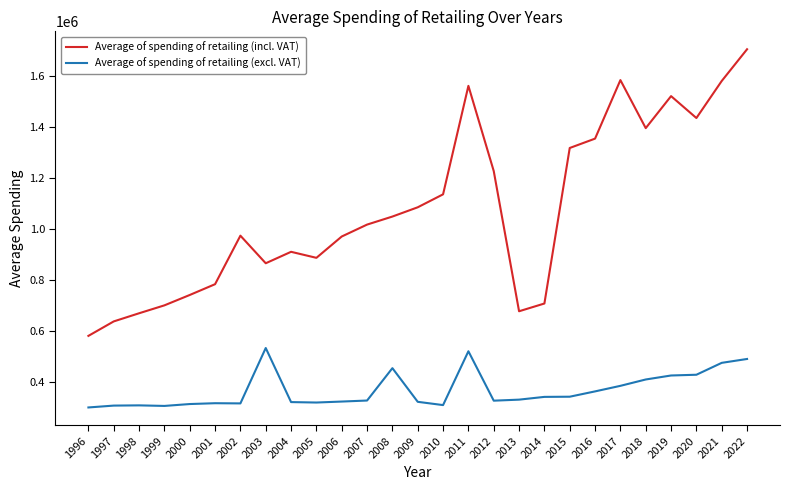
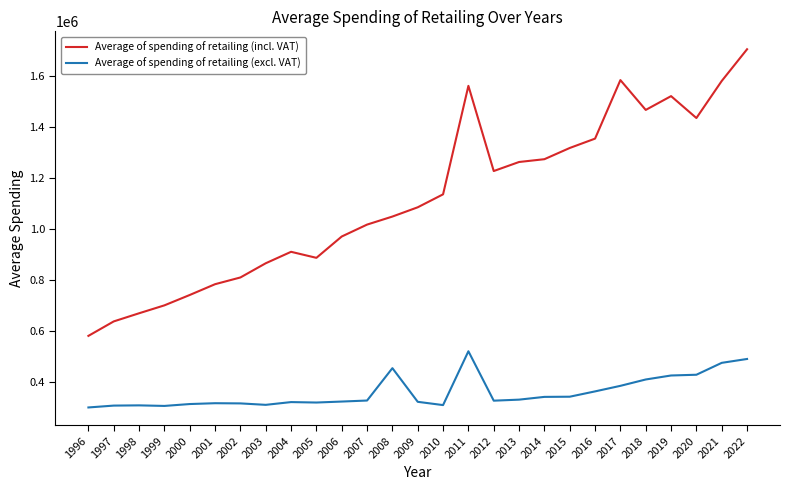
  {
    "Average of spending of retailing (incl. VAT)": {
      "1996": 580000,
      "1997": 640000,
      "1998": 670000,
      "1999": 700000,
      "2000": 740000,
      "2001": 780000,
-     "2002": 970000,
+     "2002": 810000,
      "2003": 860000,
      "2004": 910000,
      "2005": 890000,
      "2006": 970000,
      "2007": 1020000,
      "2008": 1050000,
      "2009": 1080000,
      "2010": 1140000,
      "2011": 1560000,
      "2012": 1230000,
-     "2013": 680000,
-     "2014": 710000,
+     "2013": 1260000,
+     "2014": 1270000,
      "2015": 1320000,
      "2016": 1350000,
      "2017": 1580000,
-     "2018": 1400000,
+     "2018": 1470000,
      "2019": 1520000,
      "2020": 1430000,
      "2021": 1580000,
      "2022": 1700000
    },
    "Average of spending of retailing (excl. VAT)": {
      "1996": 300000,
      "1997": 310000,
      "1998": 310000,
      "1999": 300000,
      "2000": 310000,
      "2001": 320000,
      "2002": 310000,
-     "2003": 530000,
+     "2003": 310000,
      "2004": 320000,
      "2005": 320000,
      "2006": 320000,
      "2007": 330000,
      "2008": 450000,
      "2009": 320000,
      "2010": 310000,
      "2011": 520000,
      "2012": 330000,
      "2013": 330000,
      "2014": 340000,
      "2015": 340000,
      "2016": 360000,
      "2017": 380000,
      "2018": 410000,
      "2019": 420000,
      "2020": 430000,
      "2021": 470000,
      "2022": 490000
    }
  }
